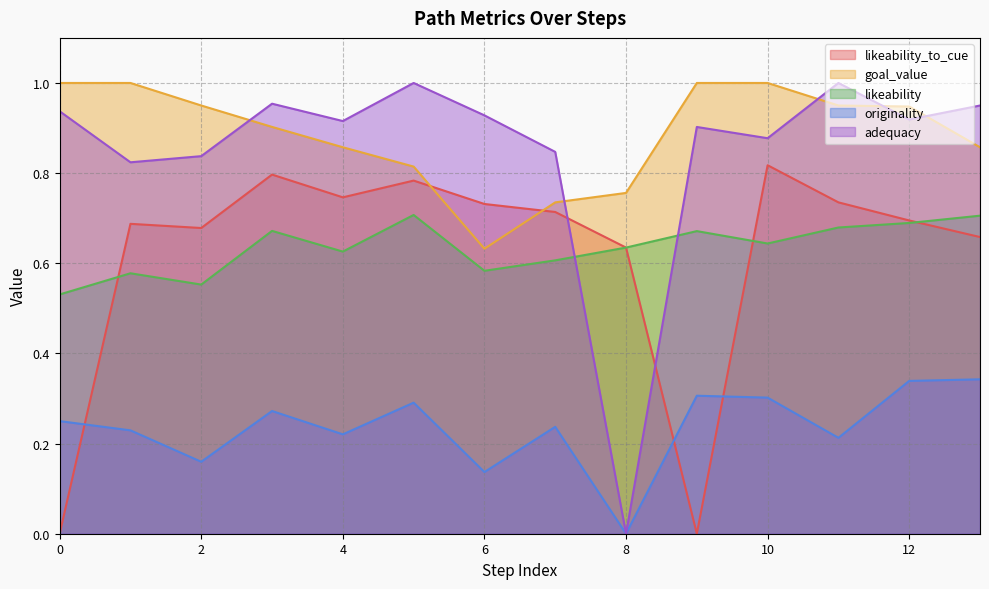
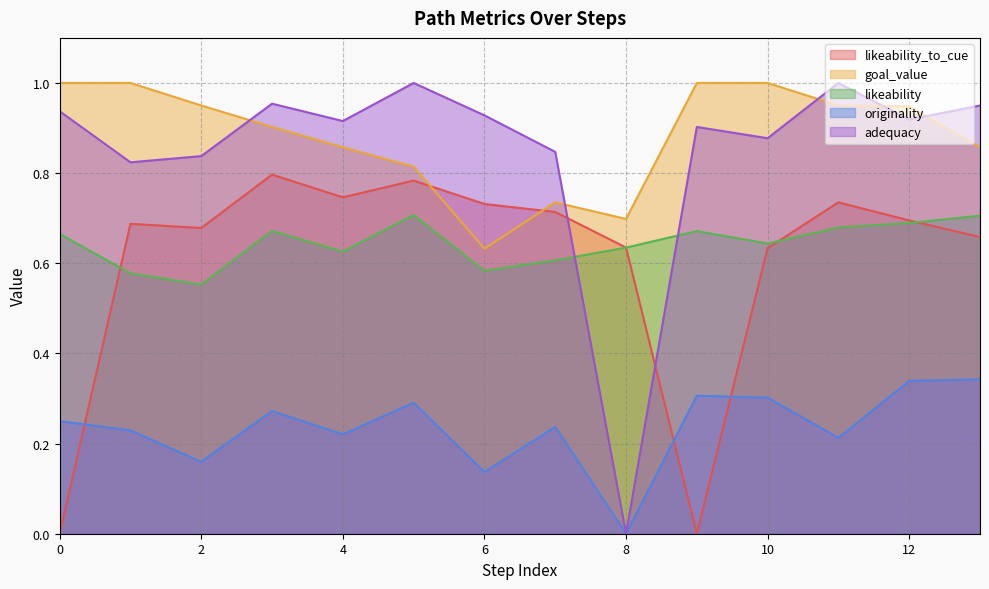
  {
    "likeability_to_cue": {
      "0": 0.00,
      "2": 0.68,
      "4": 0.75,
      "6": 0.73,
-     "10": 0.82
+     "10": 0.63
    },
    "goal_value": {
      "0": 1.00,
      "2": 0.95,
      "4": 0.86,
      "6": 0.63,
-     "8": 0.76,
+     "8": 0.70,
      "10": 1.00
    },
    "likeability": {
-     "0": 0.53,
+     "0": 0.67,
      "2": 0.55,
      "4": 0.63,
      "6": 0.58,
      "10": 0.64
    }
  }
